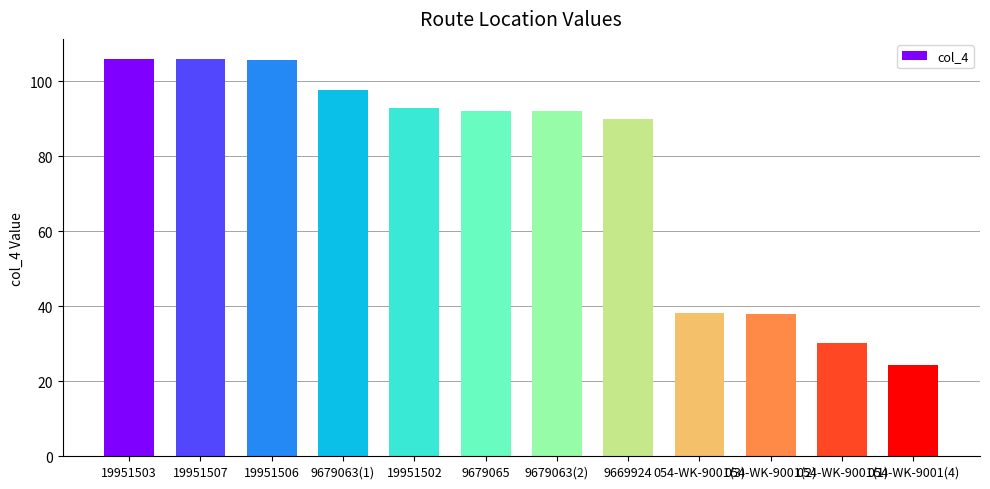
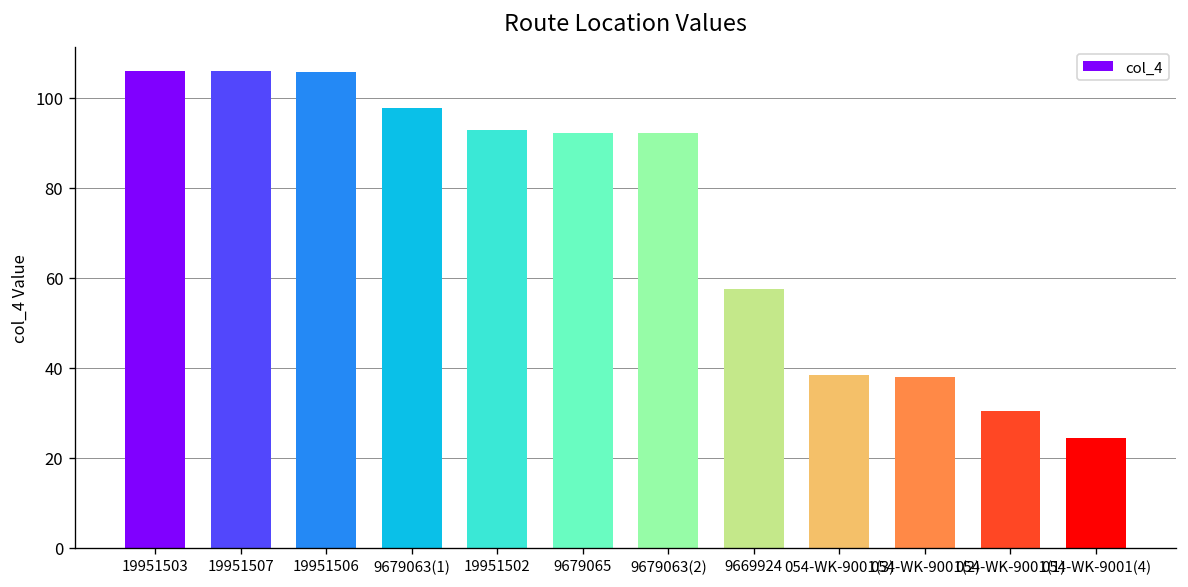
  {
    "9679063(1)": 98,
    "9679065": 92,
    "9679063(2)": 92,
-   "9669924": 90
+   "9669924": 58
  }
